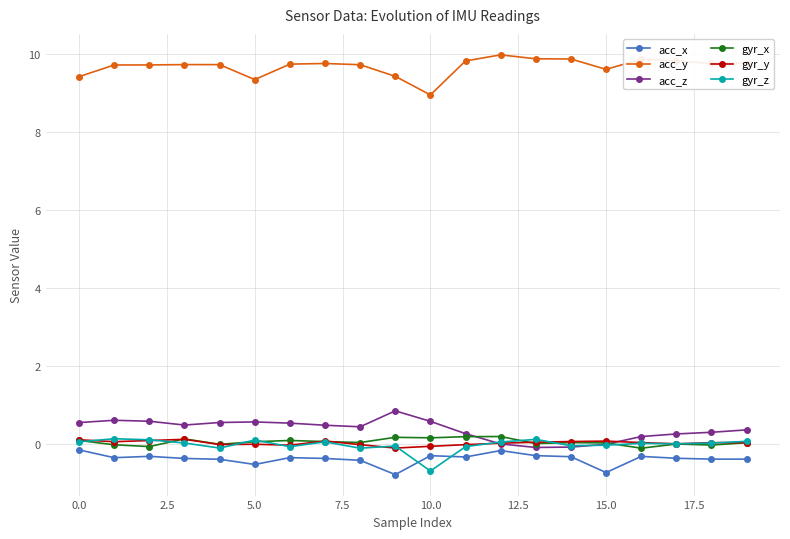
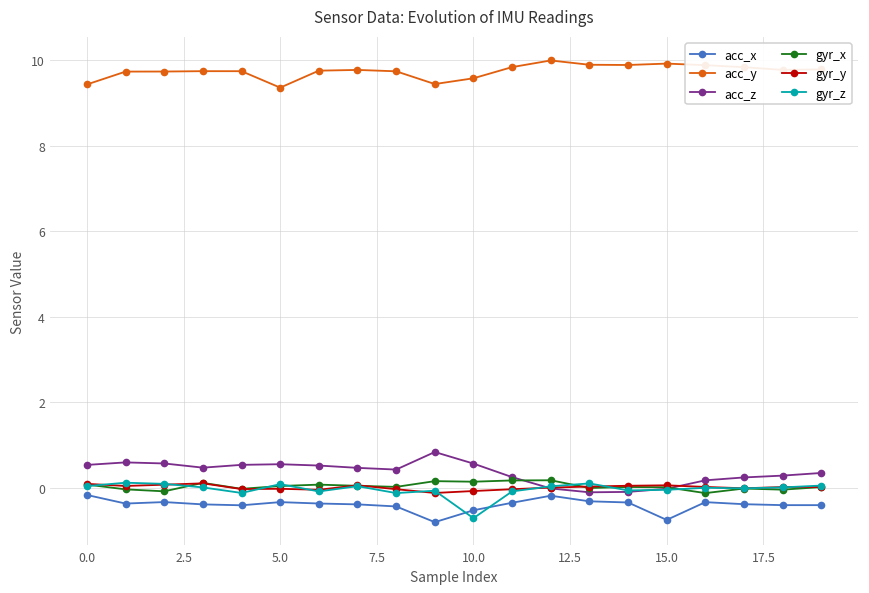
  {
    "acc_x": {
      "0.0": -0.2,
-     "5.0": -0.5,
-     "10.0": -0.3,
+     "5.0": -0.3,
+     "10.0": -0.5,
      "15.0": -0.7
    },
    "acc_y": {
      "0.0": 9.4,
      "5.0": 9.4,
-     "10.0": 9.0,
-     "15.0": 9.6
+     "10.0": 9.6,
+     "15.0": 9.9
    },
    "acc_z": {
      "0.0": 0.5,
      "5.0": 0.6,
      "10.0": 0.6
    },
    "gyr_x": {
      "10.0": 0.1
    },
    "gyr_y": {
      "5.0": 0.0,
      "10.0": -0.1
    },
    "gyr_z": {
      "10.0": -0.7
    }
  }
